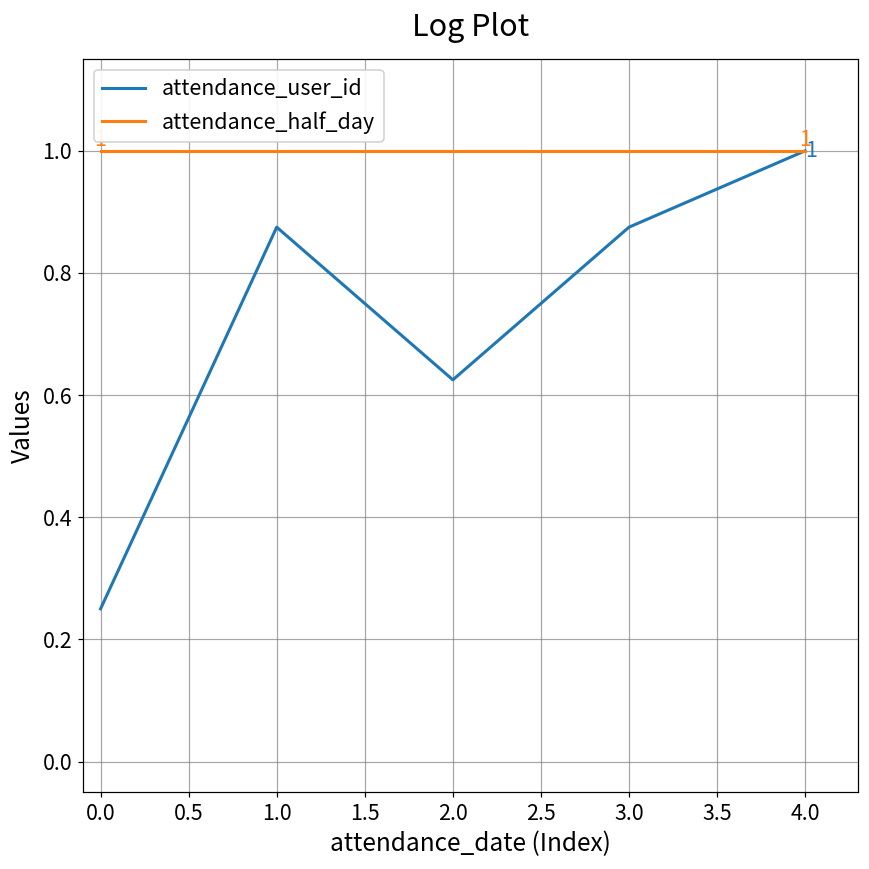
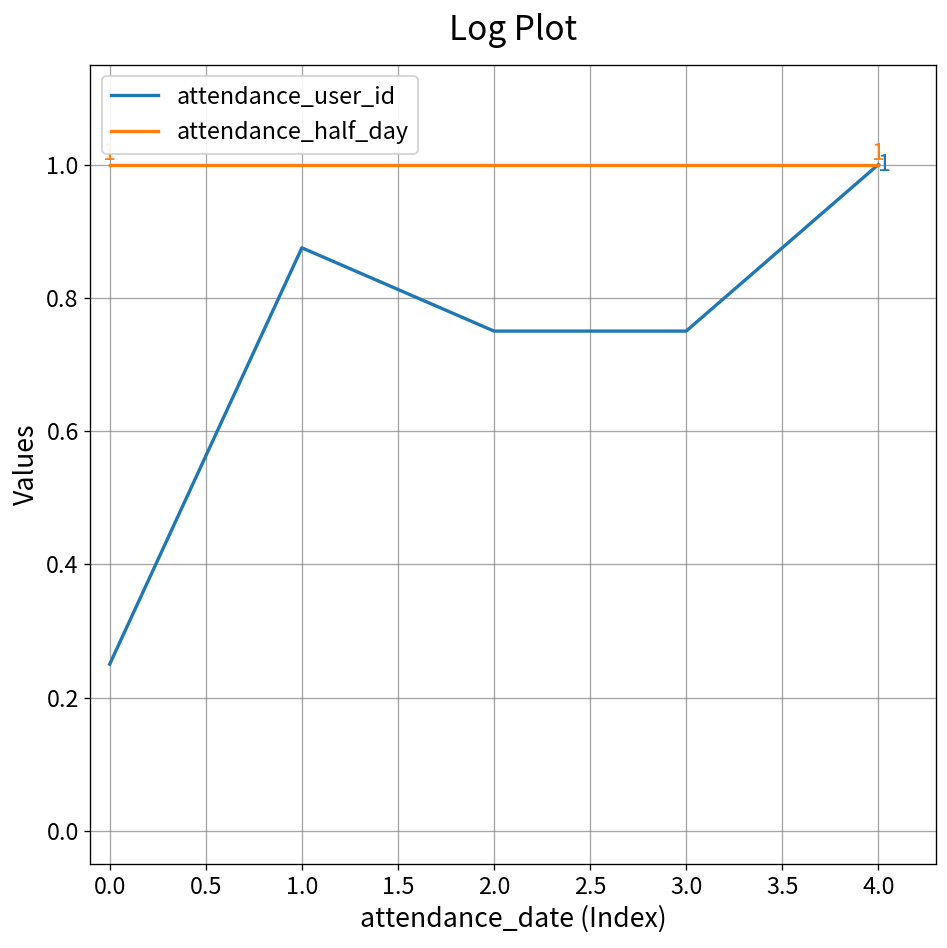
  {
    "attendance_user_id": {
      "0.0": 0.25,
      "1.0": 0.88,
-     "2.0": 0.63,
-     "3.0": 0.88
+     "2.0": 0.75,
+     "3.0": 0.75
    },
    "attendance_half_day": {
      "1.0": 1.00,
      "2.0": 1.00,
      "3.0": 1.00
    }
  }
